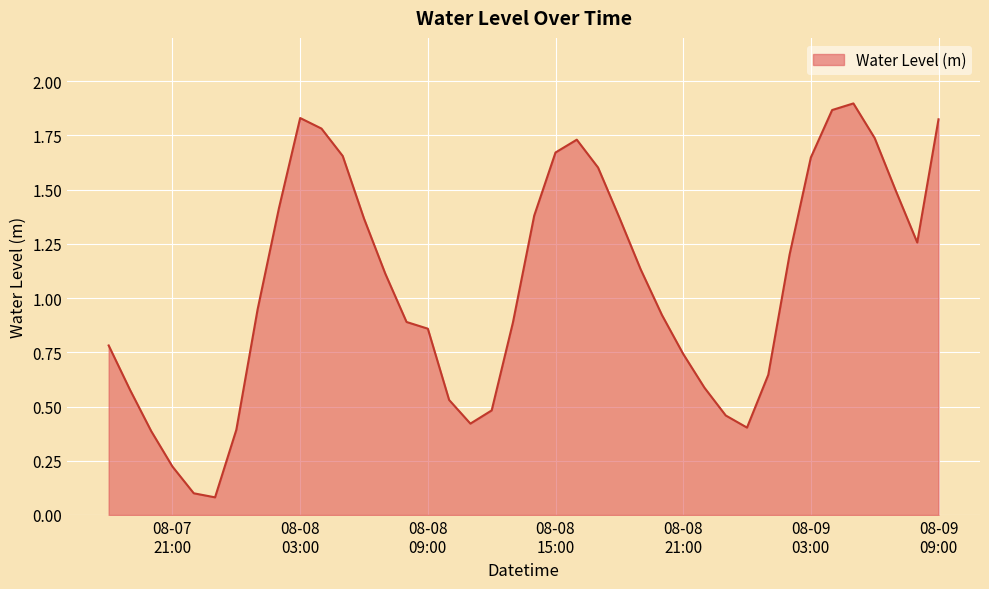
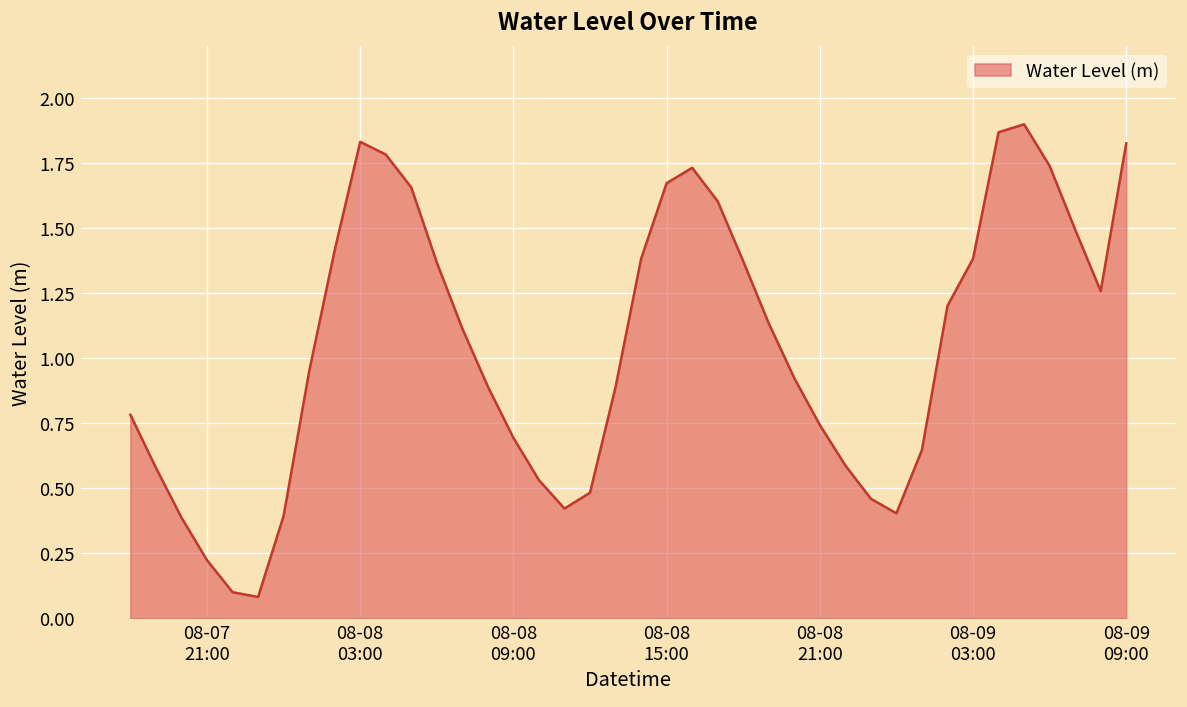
  {
    "08-07 21:00": 0.22,
    "08-08 03:00": 1.83,
-   "08-08 09:00": 0.86,
+   "08-08 09:00": 0.69,
    "08-08 15:00": 1.67,
    "08-08 21:00": 0.74,
-   "08-09 03:00": 1.65,
+   "08-09 03:00": 1.38,
    "08-09 09:00": 1.82
  }
